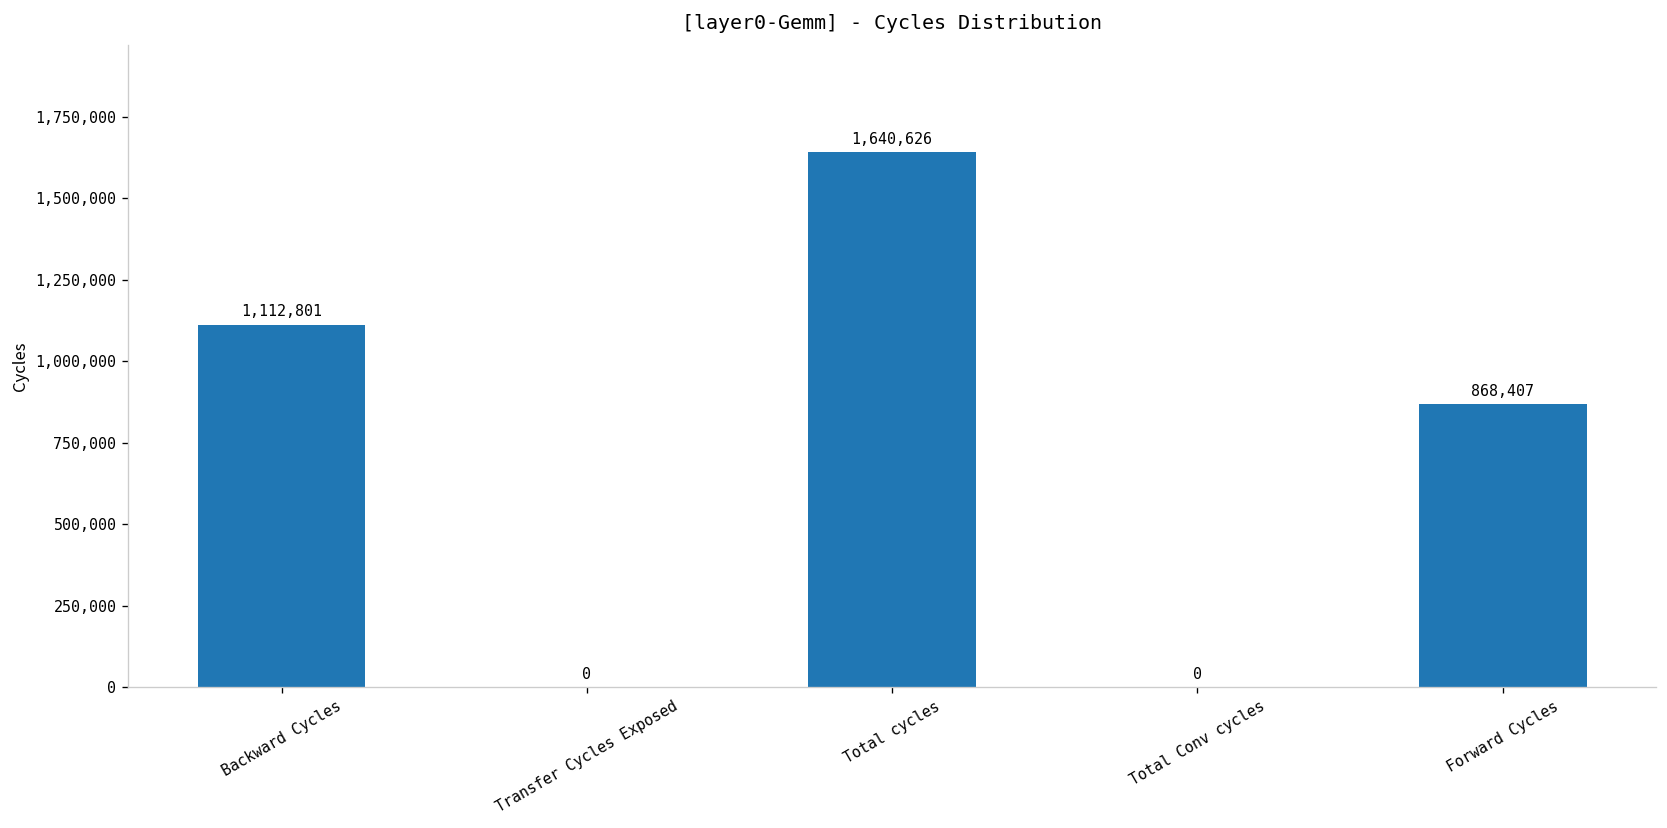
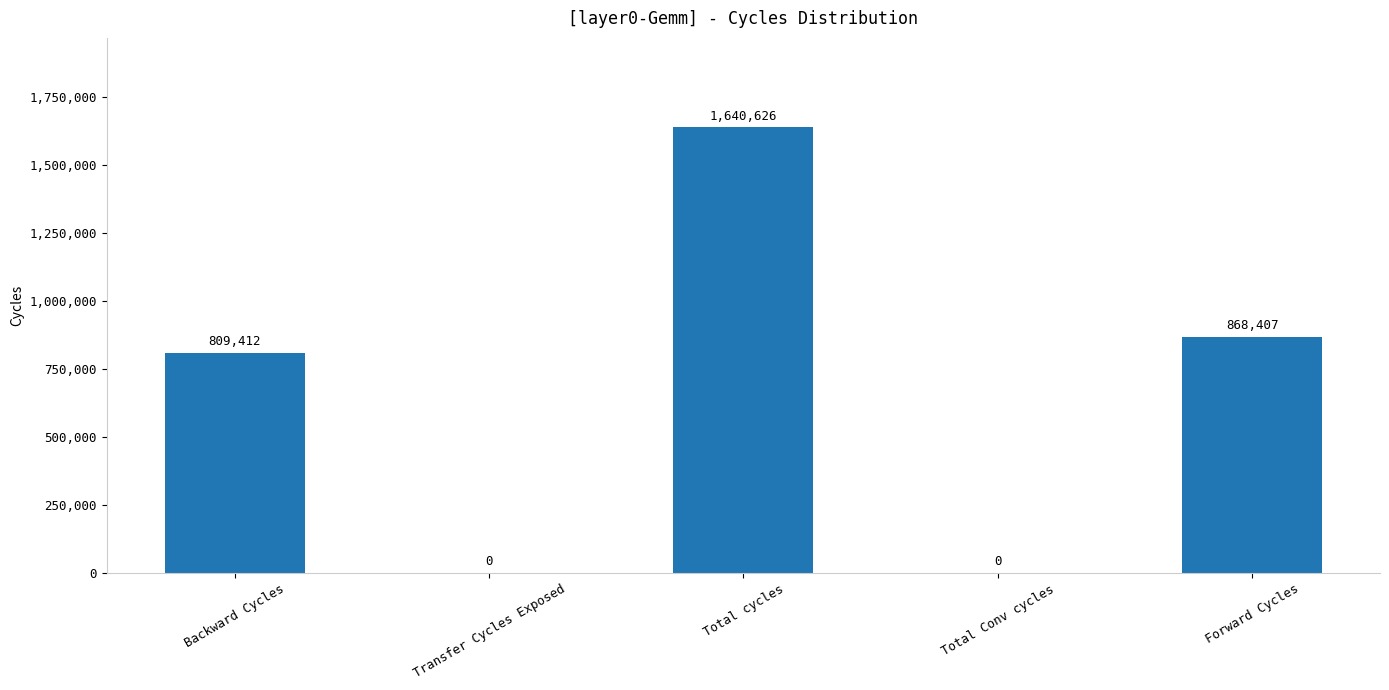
  {
-   "Backward Cycles": "1,112,801",
+   "Backward Cycles": "809,412",
    "Transfer Cycles Exposed": "0",
    "Total cycles": "1,640,626",
    "Total Conv cycles": "0",
    "Forward Cycles": "868,407"
  }
